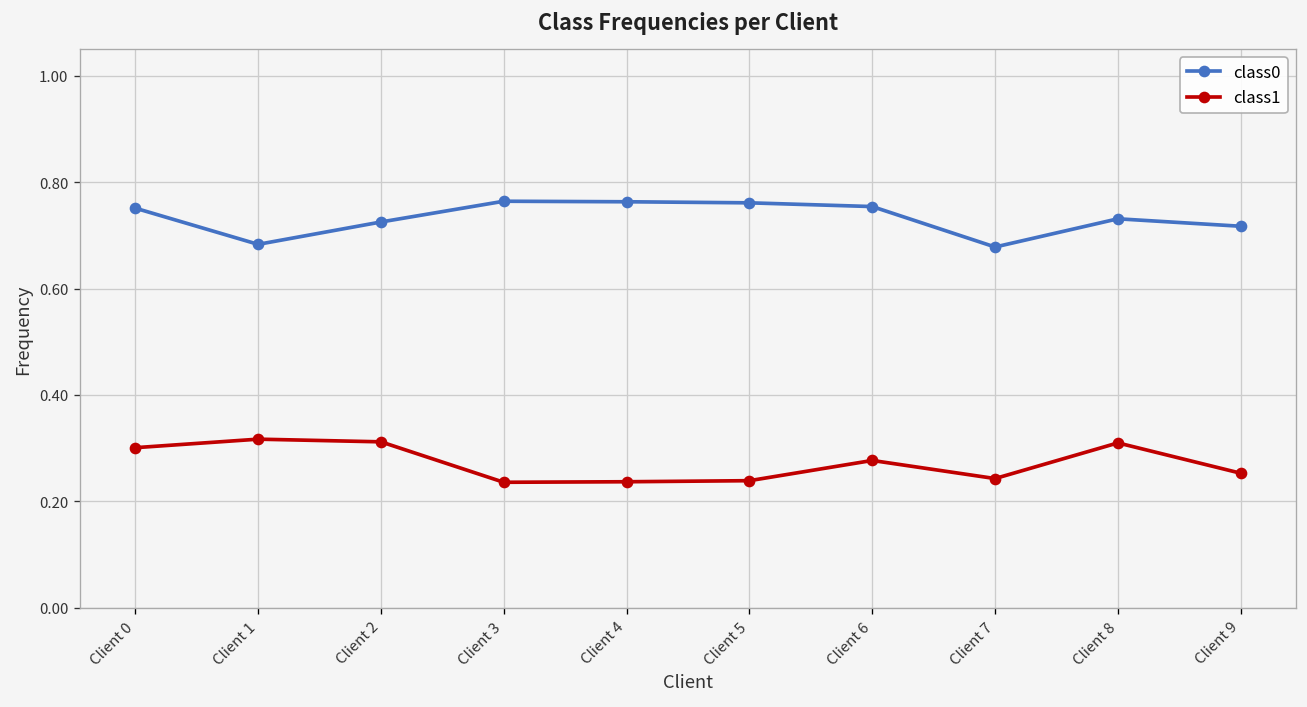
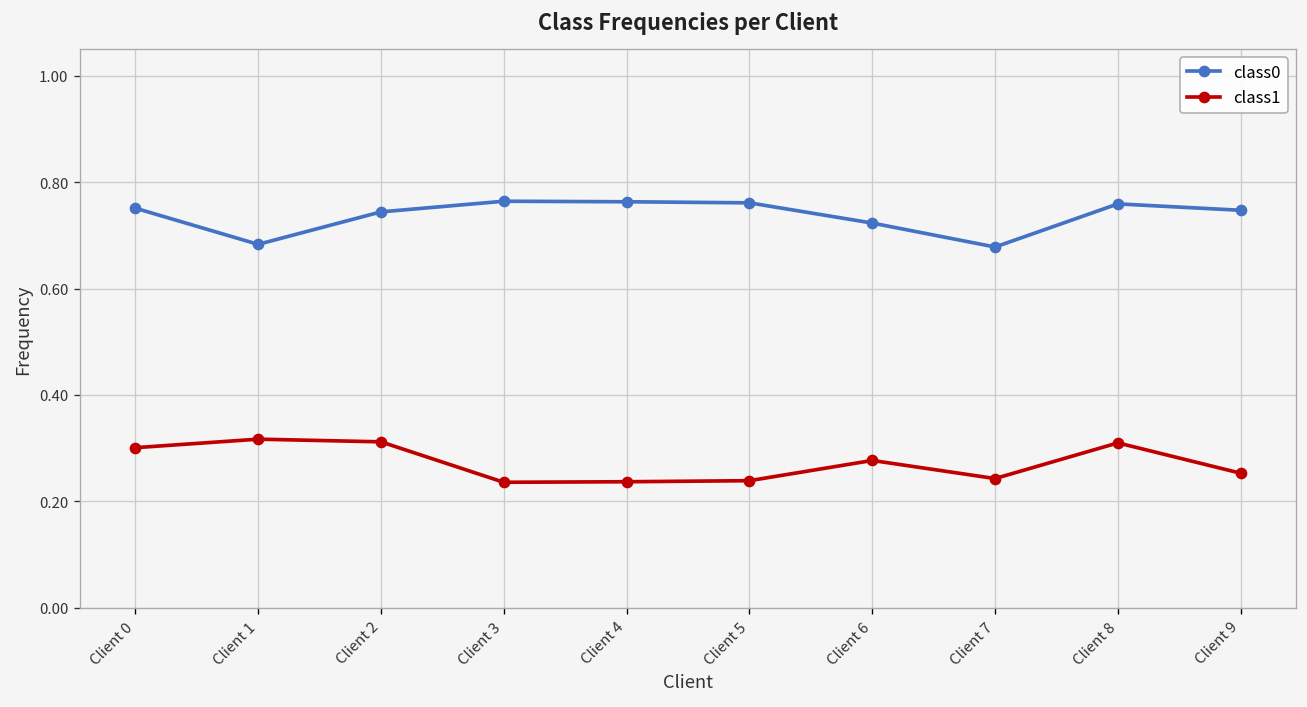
  {
    "class0": {
      "Client 0": 0.75,
      "Client 1": 0.68,
-     "Client 2": 0.73,
+     "Client 2": 0.74,
      "Client 3": 0.76,
      "Client 4": 0.76,
      "Client 5": 0.76,
-     "Client 6": 0.75,
+     "Client 6": 0.72,
      "Client 7": 0.68,
-     "Client 8": 0.73,
-     "Client 9": 0.72
+     "Client 8": 0.76,
+     "Client 9": 0.75
    },
    "class1": {
      "Client 0": 0.30,
      "Client 1": 0.32,
      "Client 2": 0.31,
      "Client 3": 0.24,
      "Client 4": 0.24,
      "Client 5": 0.24,
      "Client 6": 0.28,
      "Client 7": 0.24,
      "Client 8": 0.31,
      "Client 9": 0.25
    }
  }
